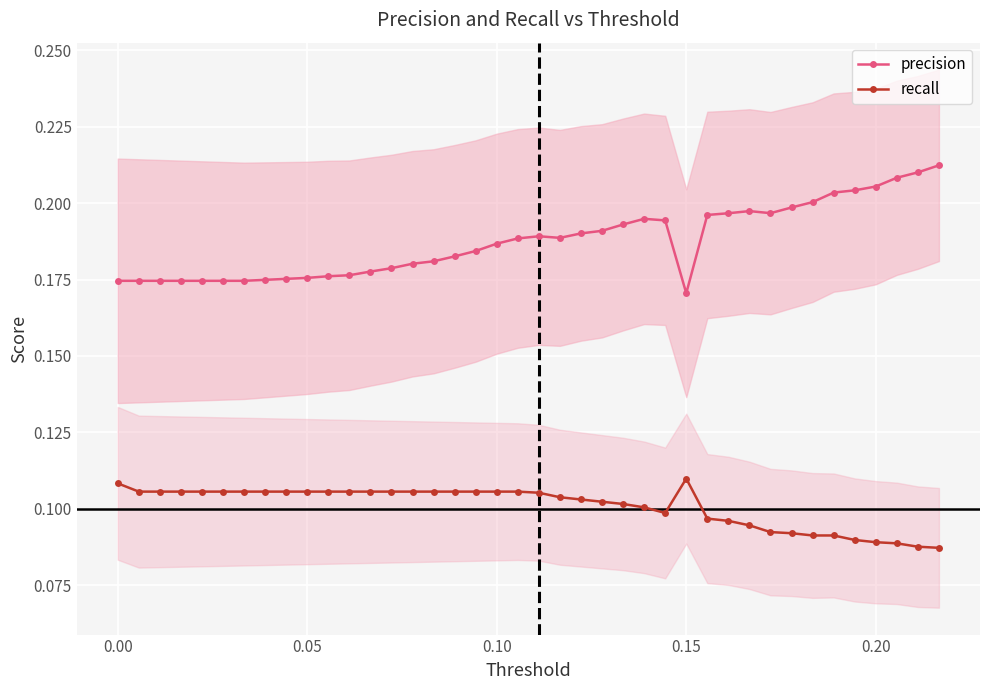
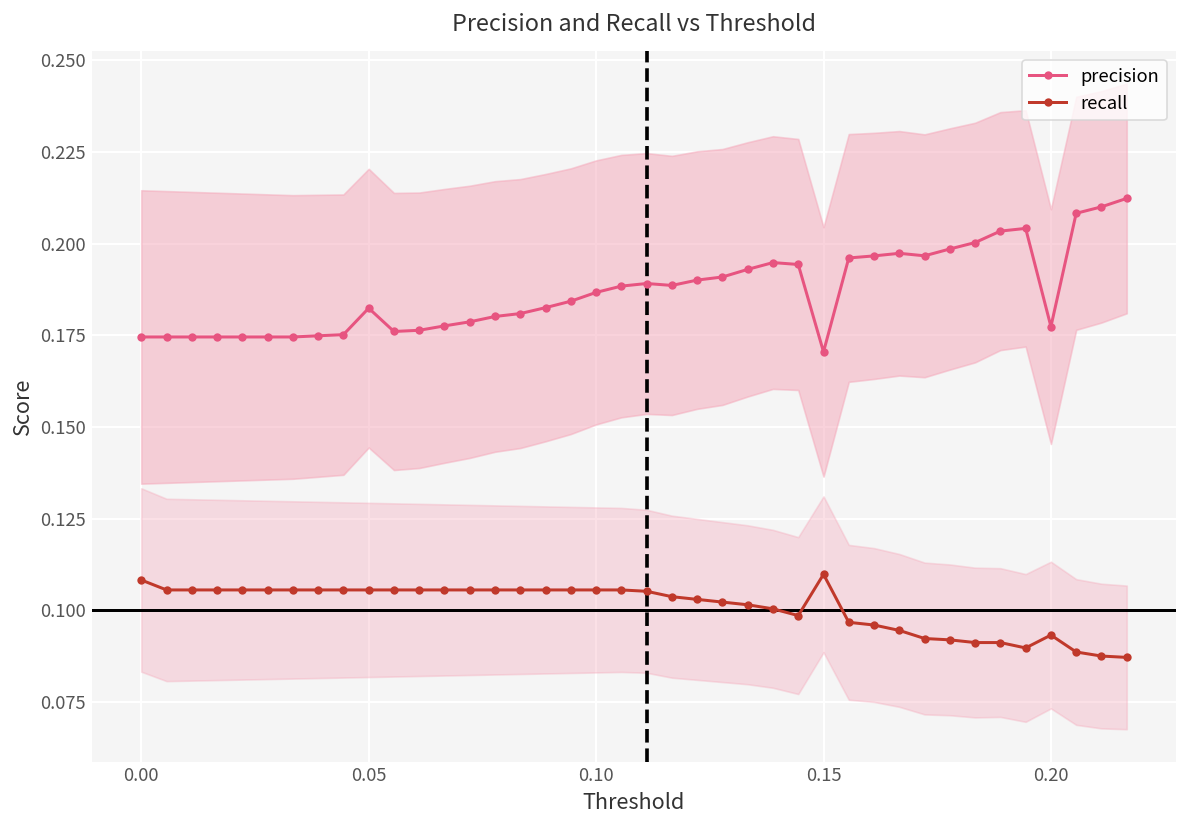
  {
    "precision": {
      "0.00": 0.175,
-     "0.05": 0.176,
+     "0.05": 0.182,
      "0.10": 0.187,
      "0.15": 0.171,
-     "0.20": 0.205
+     "0.20": 0.177
    },
    "recall": {
      "0.00": 0.108,
      "0.05": 0.106,
      "0.10": 0.106,
      "0.15": 0.110,
-     "0.20": 0.089
+     "0.20": 0.093
    }
  }
